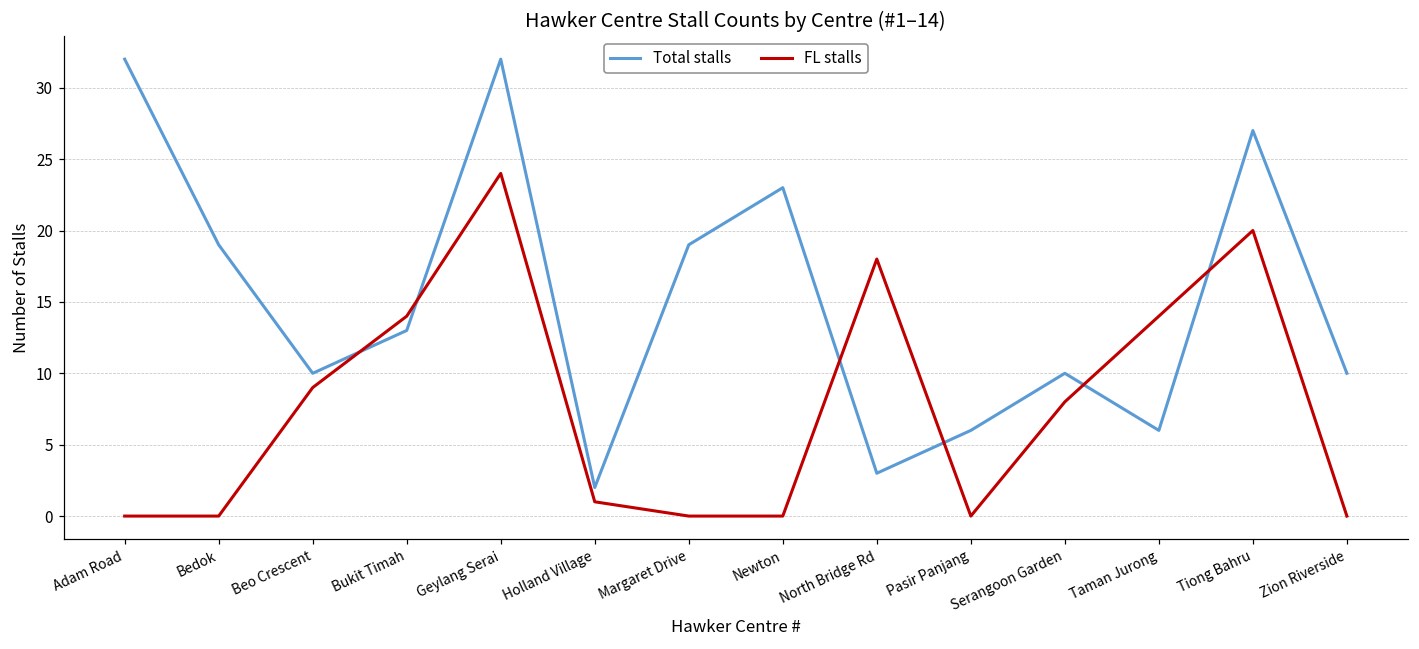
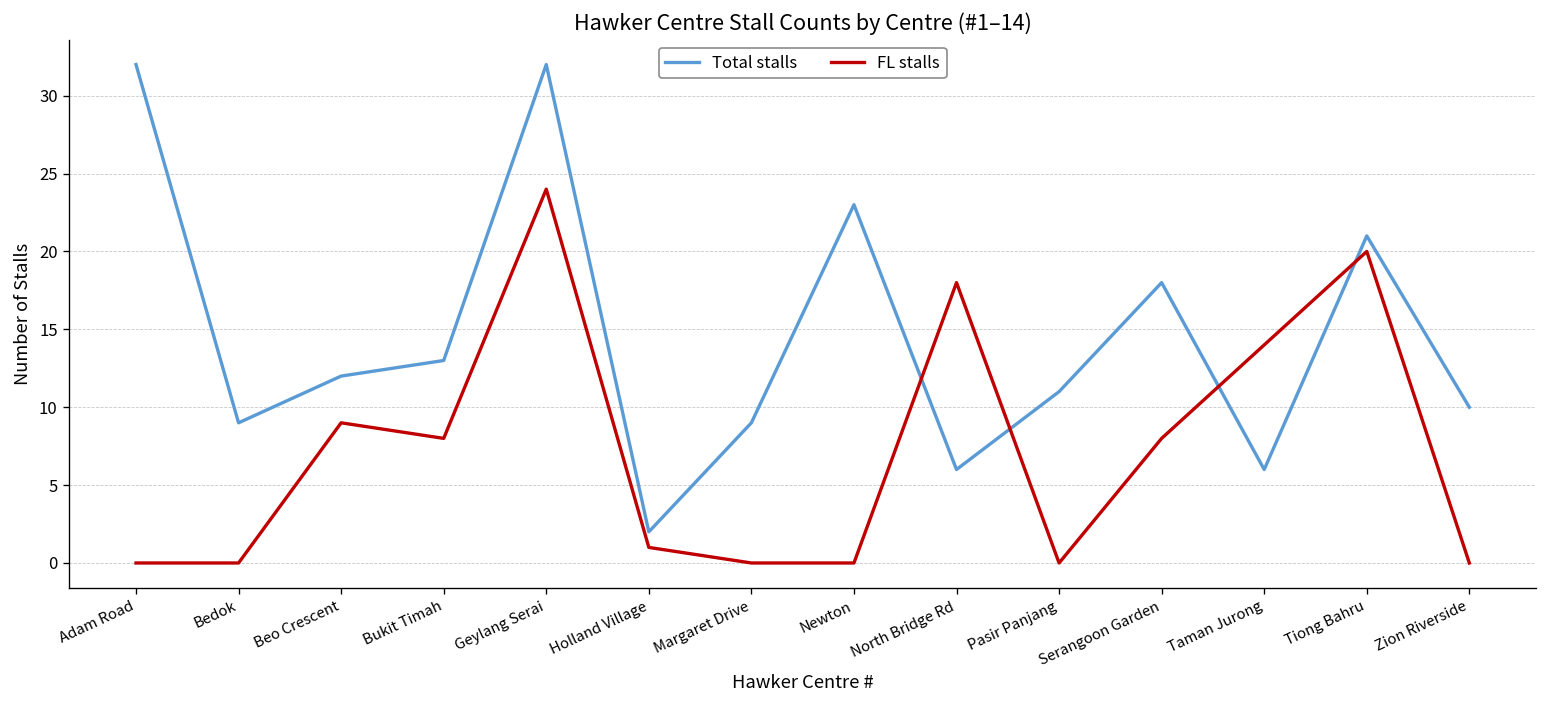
  {
    "Total stalls": {
      "Adam Road": 32,
-     "Bedok": 19,
-     "Beo Crescent": 10,
+     "Bedok": 9,
+     "Beo Crescent": 12,
      "Bukit Timah": 13,
      "Geylang Serai": 32,
      "Holland Village": 2,
-     "Margaret Drive": 19,
+     "Margaret Drive": 9,
      "Newton": 23,
-     "North Bridge Rd": 3,
-     "Pasir Panjang": 6,
-     "Serangoon Garden": 10,
+     "North Bridge Rd": 6,
+     "Pasir Panjang": 11,
+     "Serangoon Garden": 18,
      "Taman Jurong": 6,
-     "Tiong Bahru": 27,
+     "Tiong Bahru": 21,
      "Zion Riverside": 10
    },
    "FL stalls": {
      "Adam Road": 0,
      "Bedok": 0,
      "Beo Crescent": 9,
-     "Bukit Timah": 14,
+     "Bukit Timah": 8,
      "Geylang Serai": 24,
      "Holland Village": 1,
      "Margaret Drive": 0,
      "Newton": 0,
      "North Bridge Rd": 18,
      "Pasir Panjang": 0,
      "Serangoon Garden": 8,
      "Taman Jurong": 14,
      "Tiong Bahru": 20,
      "Zion Riverside": 0
    }
  }
